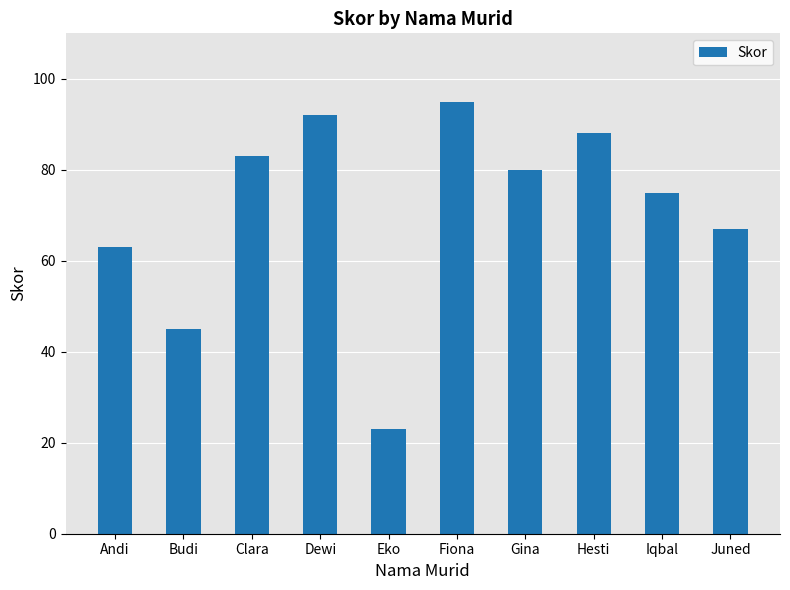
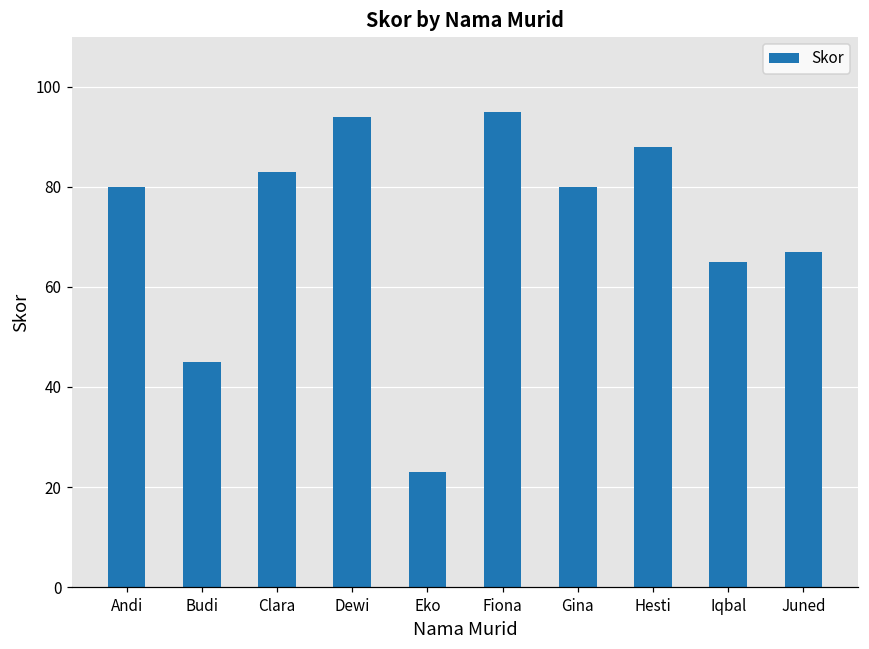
  {
-   "Andi": 63,
+   "Andi": 80,
    "Budi": 45,
    "Clara": 83,
-   "Dewi": 92,
+   "Dewi": 94,
    "Eko": 23,
    "Fiona": 95,
    "Gina": 80,
    "Hesti": 88,
-   "Iqbal": 75,
+   "Iqbal": 65,
    "Juned": 67
  }
